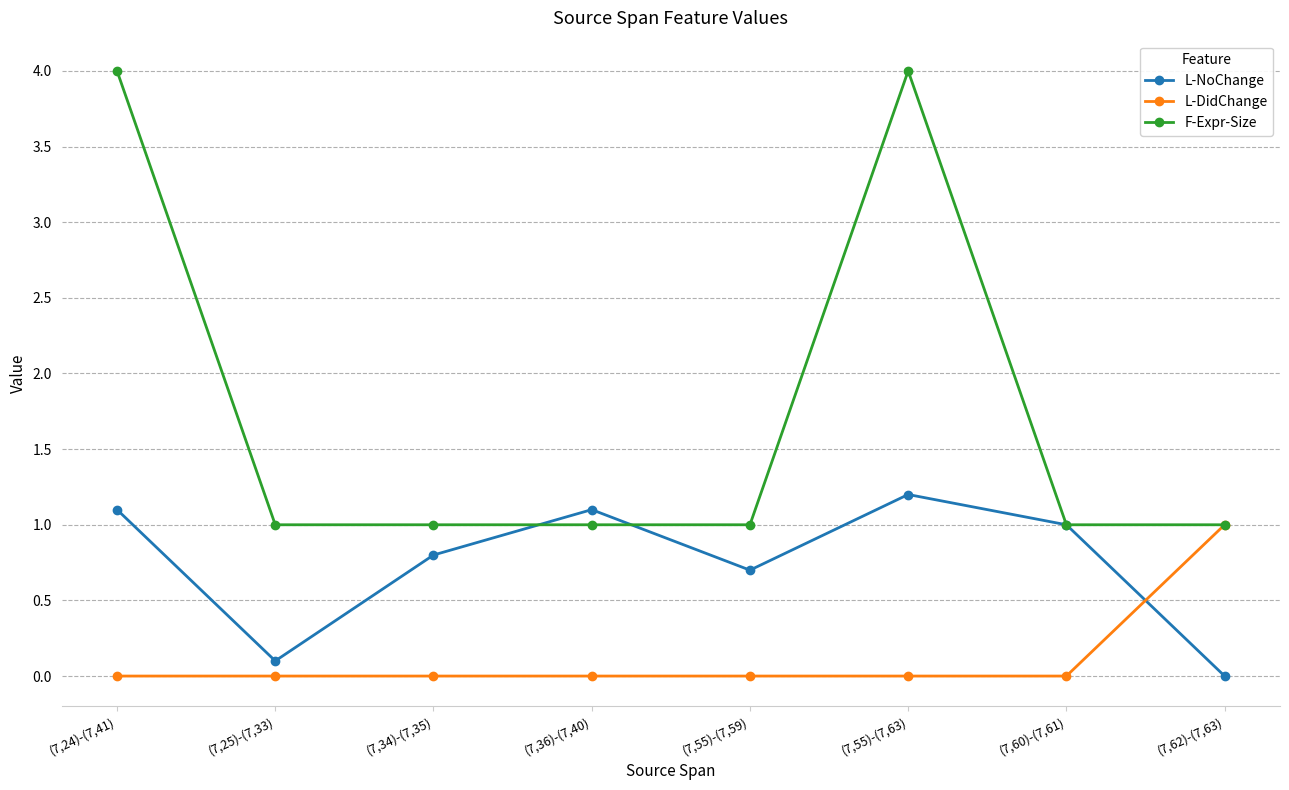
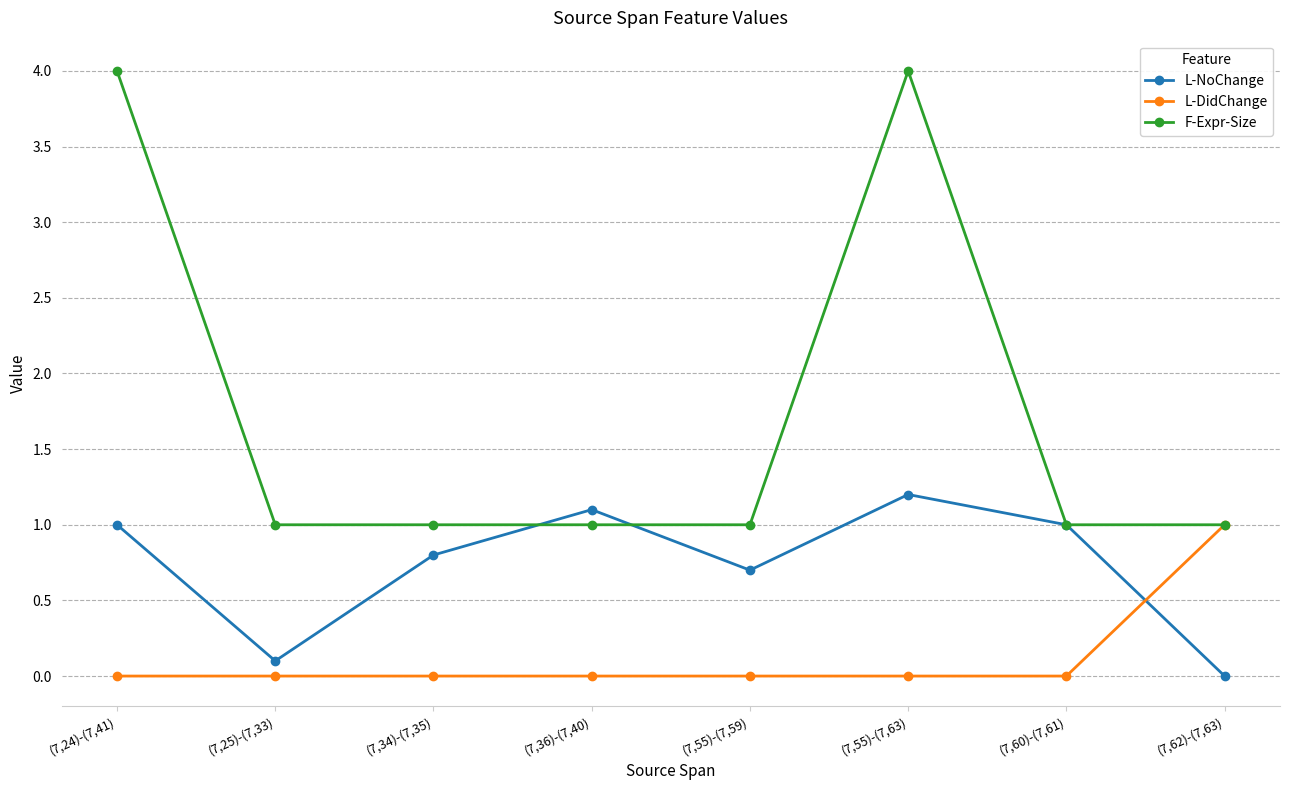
  {
    "L-NoChange": {
-     "(7,24)-(7,41)": 1.1,
+     "(7,24)-(7,41)": 1.0,
      "(7,25)-(7,33)": 0.1,
      "(7,34)-(7,35)": 0.8,
      "(7,36)-(7,40)": 1.1,
      "(7,55)-(7,59)": 0.7,
      "(7,55)-(7,63)": 1.2,
      "(7,62)-(7,63)": 0.0
    },
    "L-DidChange": {
      "(7,24)-(7,41)": 0.0,
      "(7,25)-(7,33)": 0.0,
      "(7,34)-(7,35)": 0.0,
      "(7,36)-(7,40)": 0.0,
      "(7,55)-(7,59)": 0.0,
      "(7,55)-(7,63)": 0.0,
      "(7,60)-(7,61)": 0.0
    },
    "F-Expr-Size": {
      "(7,24)-(7,41)": 4.0,
      "(7,25)-(7,33)": 1.0,
      "(7,34)-(7,35)": 1.0,
      "(7,36)-(7,40)": 1.0,
      "(7,55)-(7,59)": 1.0,
      "(7,55)-(7,63)": 4.0
    }
  }
